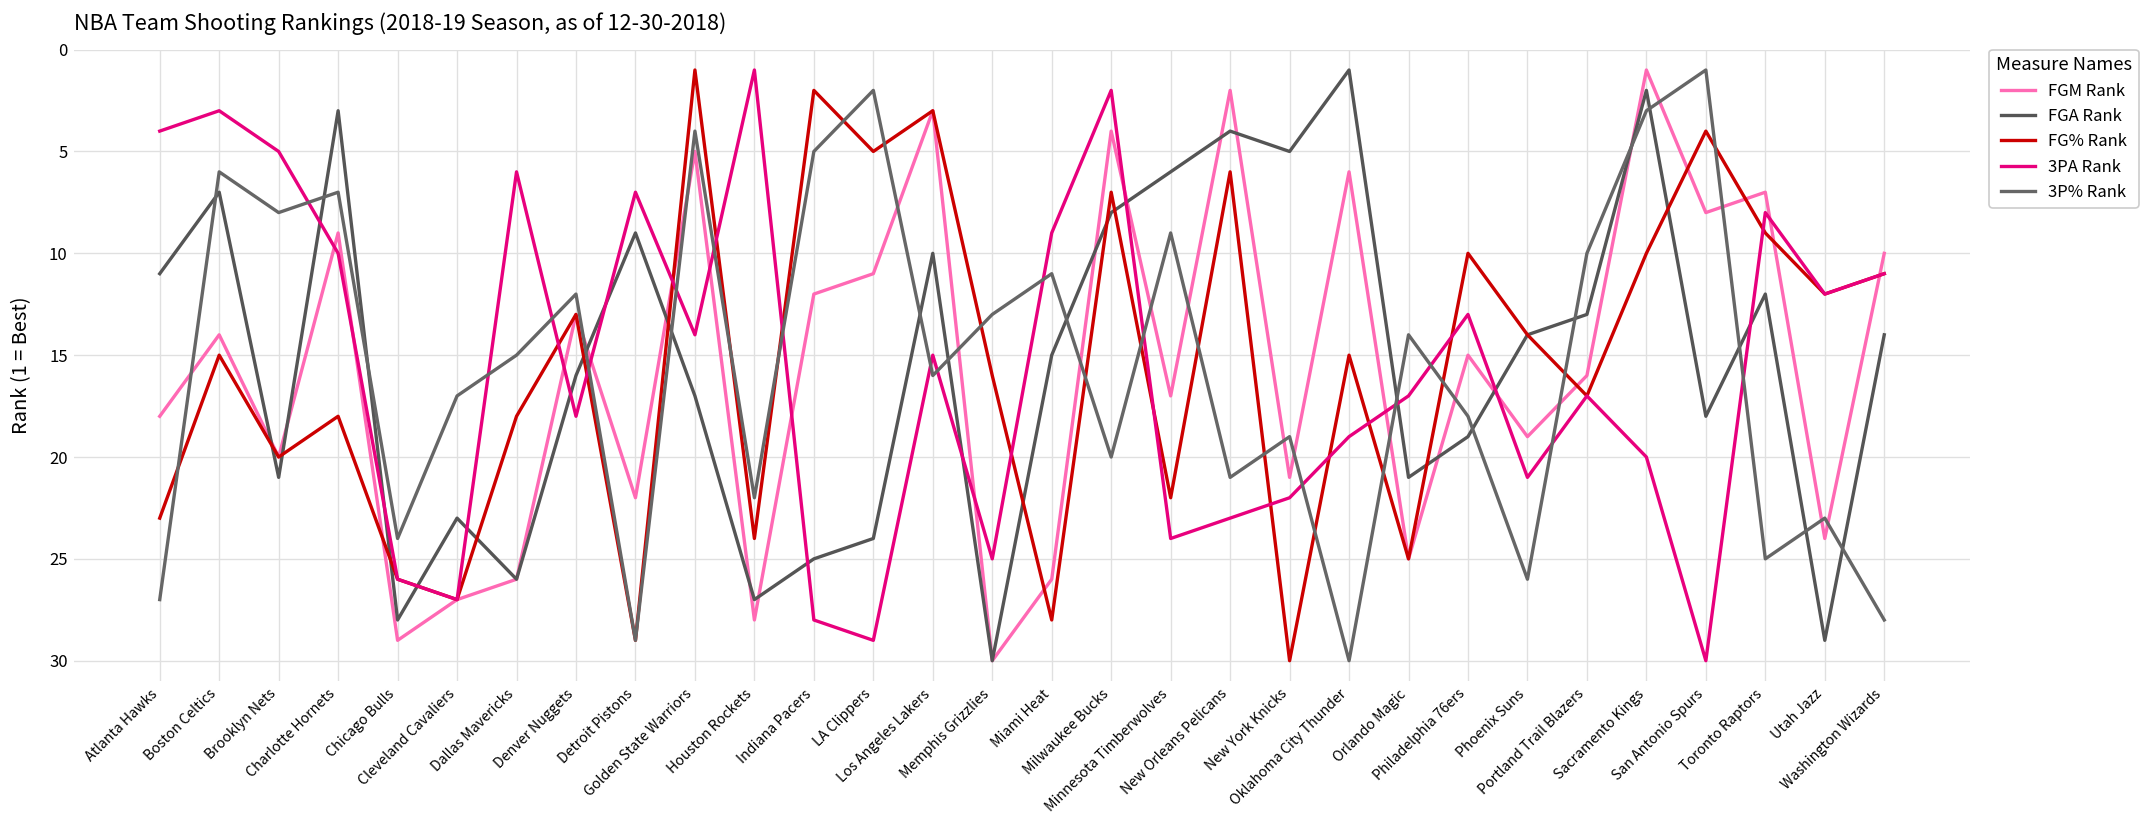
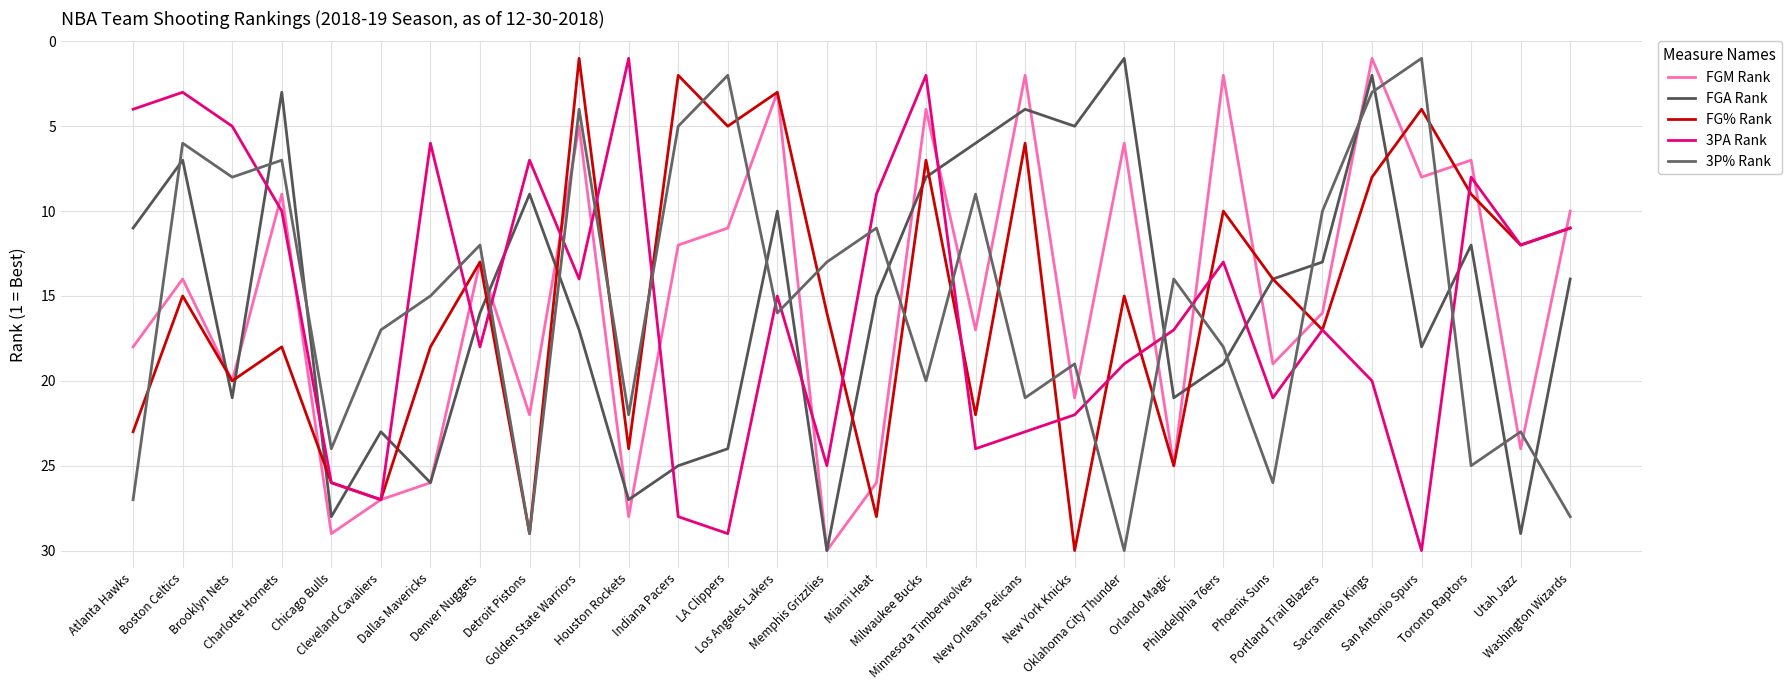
  {
    "FGM Rank": {
      "Atlanta Hawks": 18,
      "Boston Celtics": 14,
      "Charlotte Hornets": 9,
      "Chicago Bulls": 29,
      "Detroit Pistons": 22,
      "Golden State Warriors": 5,
      "Houston Rockets": 28,
      "Indiana Pacers": 12,
      "LA Clippers": 11,
      "Miami Heat": 26,
      "Milwaukee Bucks": 4,
      "Minnesota Timberwolves": 17,
      "New Orleans Pelicans": 2,
      "New York Knicks": 21,
      "Oklahoma City Thunder": 6,
-     "Philadelphia 76ers": 15,
+     "Philadelphia 76ers": 2,
      "Phoenix Suns": 19,
      "Portland Trail Blazers": 16,
      "Sacramento Kings": 1,
      "San Antonio Spurs": 8,
      "Toronto Raptors": 7,
      "Utah Jazz": 24,
      "Washington Wizards": 10
    },
    "FG% Rank": {
      "Atlanta Hawks": 23,
      "Boston Celtics": 15,
      "Charlotte Hornets": 18,
      "Dallas Mavericks": 18,
      "Golden State Warriors": 1,
      "Houston Rockets": 24,
      "Indiana Pacers": 2,
      "LA Clippers": 5,
      "Memphis Grizzlies": 16,
      "Miami Heat": 28,
      "Milwaukee Bucks": 7,
      "Minnesota Timberwolves": 22,
      "New Orleans Pelicans": 6,
      "New York Knicks": 30,
      "Oklahoma City Thunder": 15,
      "Philadelphia 76ers": 10,
-     "Sacramento Kings": 10,
+     "Sacramento Kings": 8,
      "San Antonio Spurs": 4,
      "Toronto Raptors": 9
    },
    "3PA Rank": {
      "Atlanta Hawks": 4,
      "Boston Celtics": 3,
      "Brooklyn Nets": 5,
      "Charlotte Hornets": 10,
      "Dallas Mavericks": 6,
      "Denver Nuggets": 18,
      "Detroit Pistons": 7,
      "Golden State Warriors": 14,
      "Houston Rockets": 1,
      "Indiana Pacers": 28,
      "LA Clippers": 29,
      "Los Angeles Lakers": 15,
      "Memphis Grizzlies": 25,
      "Miami Heat": 9,
      "Milwaukee Bucks": 2,
      "Minnesota Timberwolves": 24,
      "New Orleans Pelicans": 23,
      "New York Knicks": 22,
      "Oklahoma City Thunder": 19,
      "Orlando Magic": 17,
      "Philadelphia 76ers": 13,
      "Phoenix Suns": 21,
      "Sacramento Kings": 20,
      "San Antonio Spurs": 30,
      "Toronto Raptors": 8
    }
  }
